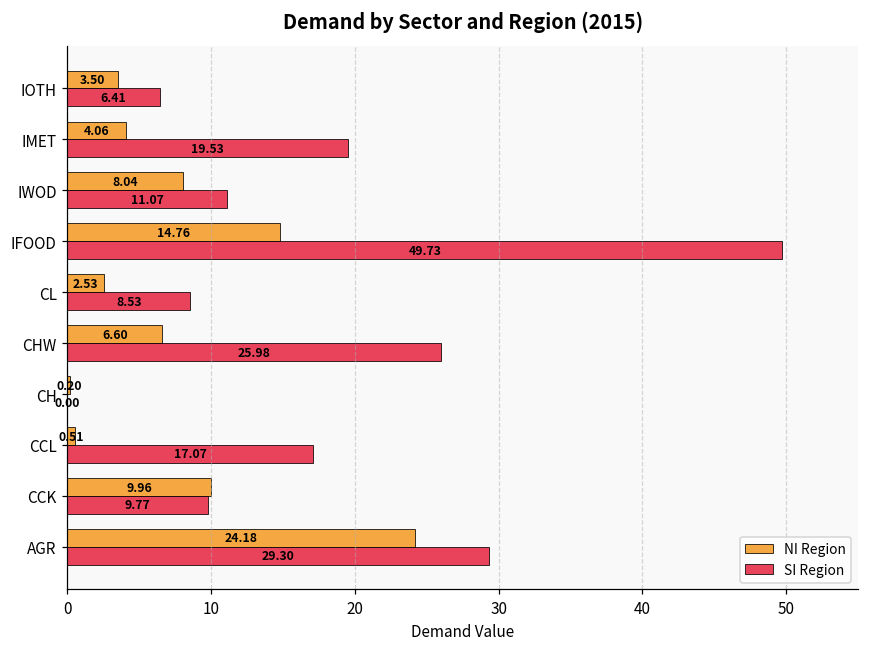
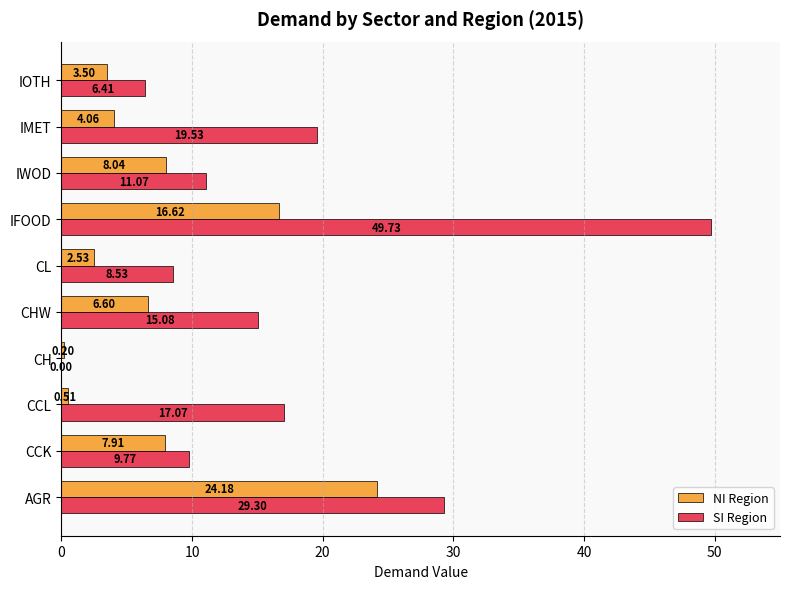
  {
    "NI Region": {
      "IOTH": 3.50,
      "IMET": 4.06,
      "IWOD": 8.04,
-     "IFOOD": 14.76,
+     "IFOOD": 16.62,
      "CL": 2.53,
      "CHW": 6.60,
      "CH": 0.20,
      "CCL": 0.51,
-     "CCK": 9.96,
+     "CCK": 7.91,
      "AGR": 24.18
    },
    "SI Region": {
      "IOTH": 6.41,
      "IMET": 19.53,
      "IWOD": 11.07,
      "IFOOD": 49.73,
      "CL": 8.53,
-     "CHW": 25.98,
+     "CHW": 15.08,
      "CH": 0.00,
      "CCL": 17.07,
      "CCK": 9.77,
      "AGR": 29.30
    }
  }
